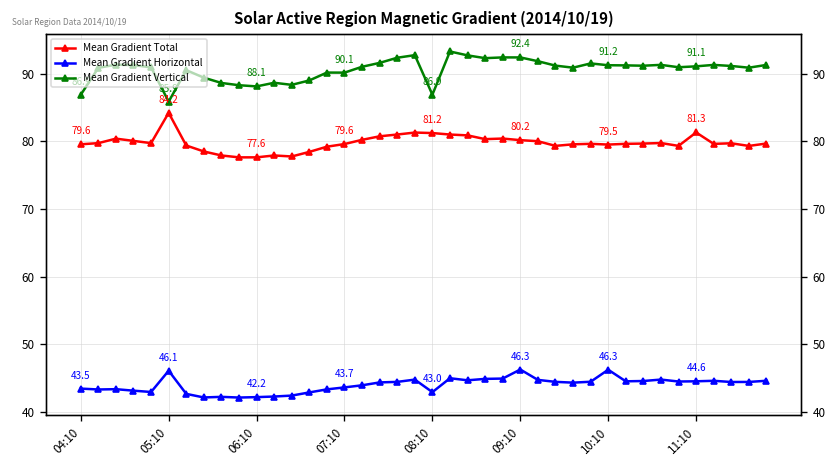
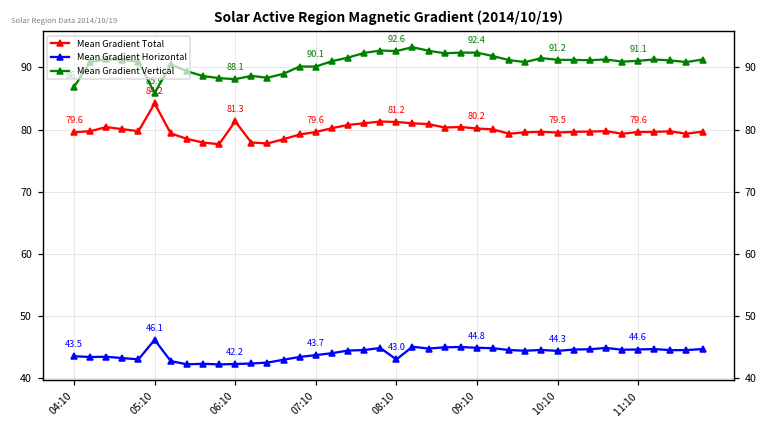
  {
    "Mean Gradient Total": {
      "04:10": 79.6,
-     "06:10": 77.6,
+     "06:10": 81.3,
      "07:10": 79.6,
      "08:10": 81.2,
      "09:10": 80.2,
      "10:10": 79.5,
-     "11:10": 81.3
+     "11:10": 79.6
    },
    "Mean Gradient Horizontal": {
      "04:10": 43.5,
      "05:10": 46.1,
      "06:10": 42.2,
      "07:10": 43.7,
      "08:10": 43.0,
-     "09:10": 46.3,
-     "10:10": 46.3,
+     "09:10": 44.8,
+     "10:10": 44.3,
      "11:10": 44.6
    },
    "Mean Gradient Vertical": {
      "06:10": 88.1,
      "07:10": 90.1,
-     "08:10": 86.9,
+     "08:10": 92.6,
      "09:10": 92.4,
      "10:10": 91.2,
      "11:10": 91.1
    }
  }
